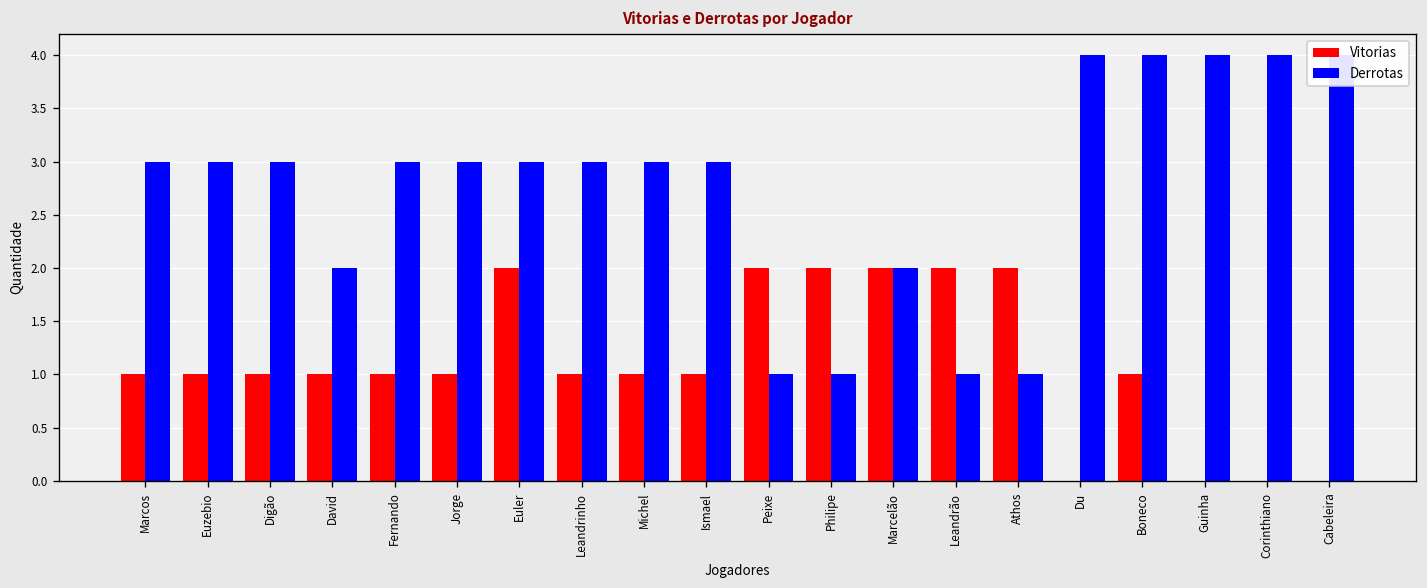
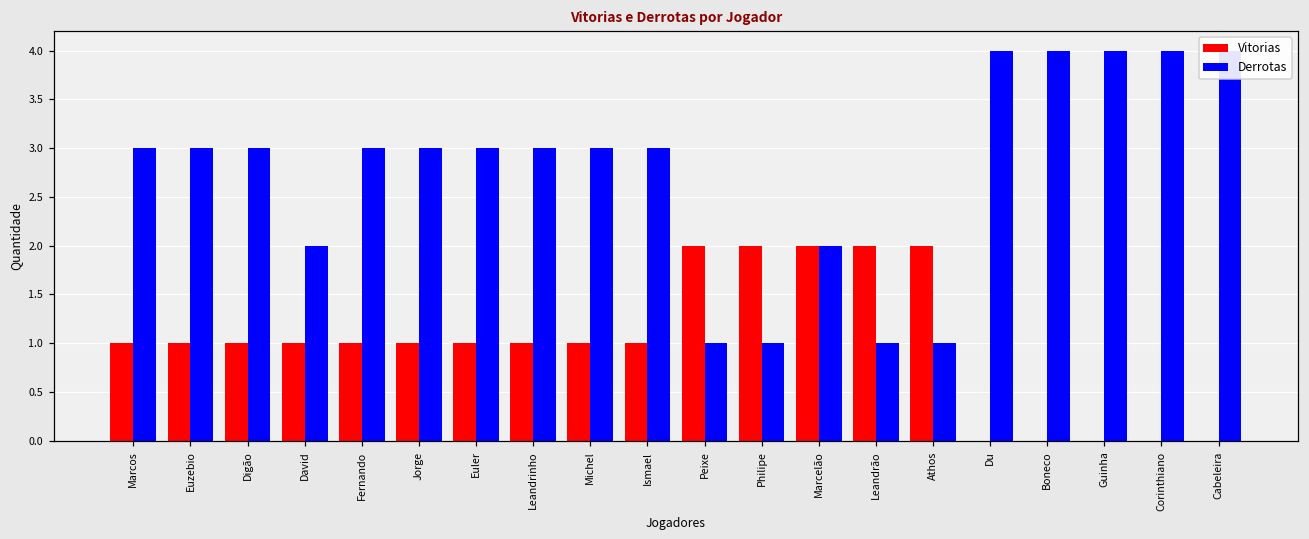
  {
    "Vitorias": {
      "Marcos": 1,
      "Euzebio": 1,
      "Digão": 1,
      "David": 1,
      "Fernando": 1,
      "Jorge": 1,
-     "Euler": 2,
+     "Euler": 1,
      "Leandrinho": 1,
      "Michel": 1,
      "Ismael": 1,
      "Peixe": 2,
      "Philipe": 2,
      "Marcelão": 2,
      "Leandrão": 2,
      "Athos": 2,
      "Du": 0,
-     "Boneco": 1,
+     "Boneco": 0,
      "Guinha": 0,
      "Corinthiano": 0,
      "Cabeleira": 0
    },
    "Derrotas": {
      "Marcos": 3,
      "Euzebio": 3,
      "Digão": 3,
      "David": 2,
      "Fernando": 3,
      "Jorge": 3,
      "Euler": 3,
      "Leandrinho": 3,
      "Michel": 3,
      "Ismael": 3,
      "Peixe": 1,
      "Philipe": 1,
      "Marcelão": 2,
      "Leandrão": 1,
      "Athos": 1,
      "Du": 4,
      "Boneco": 4,
      "Guinha": 4,
      "Corinthiano": 4
    }
  }
